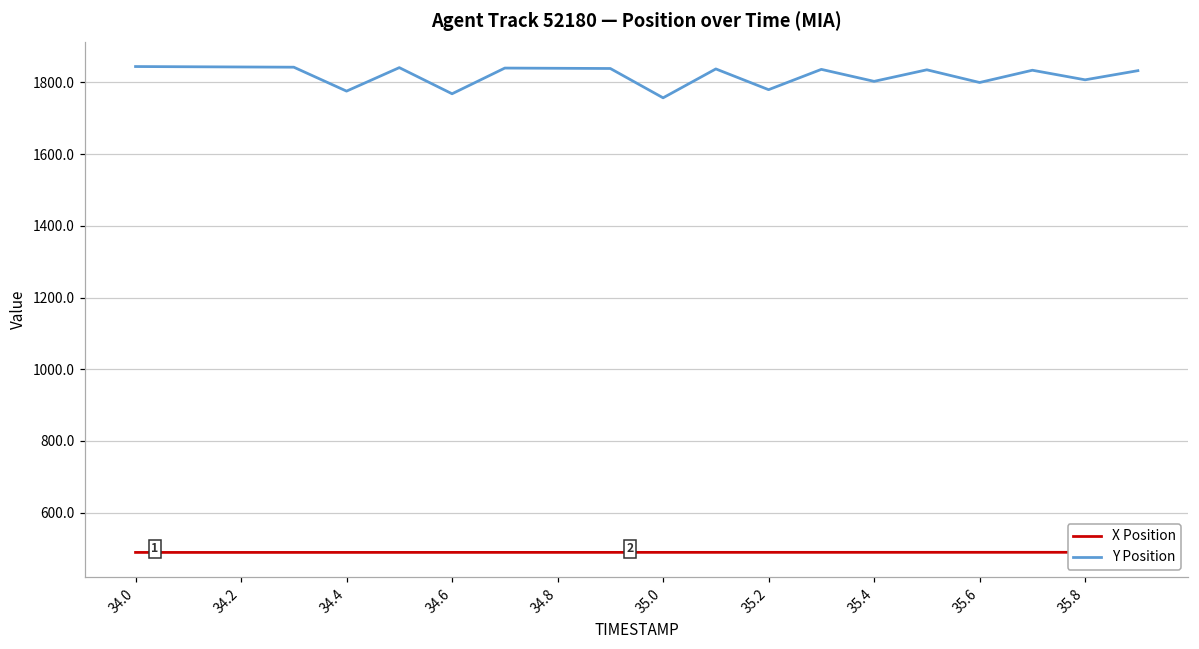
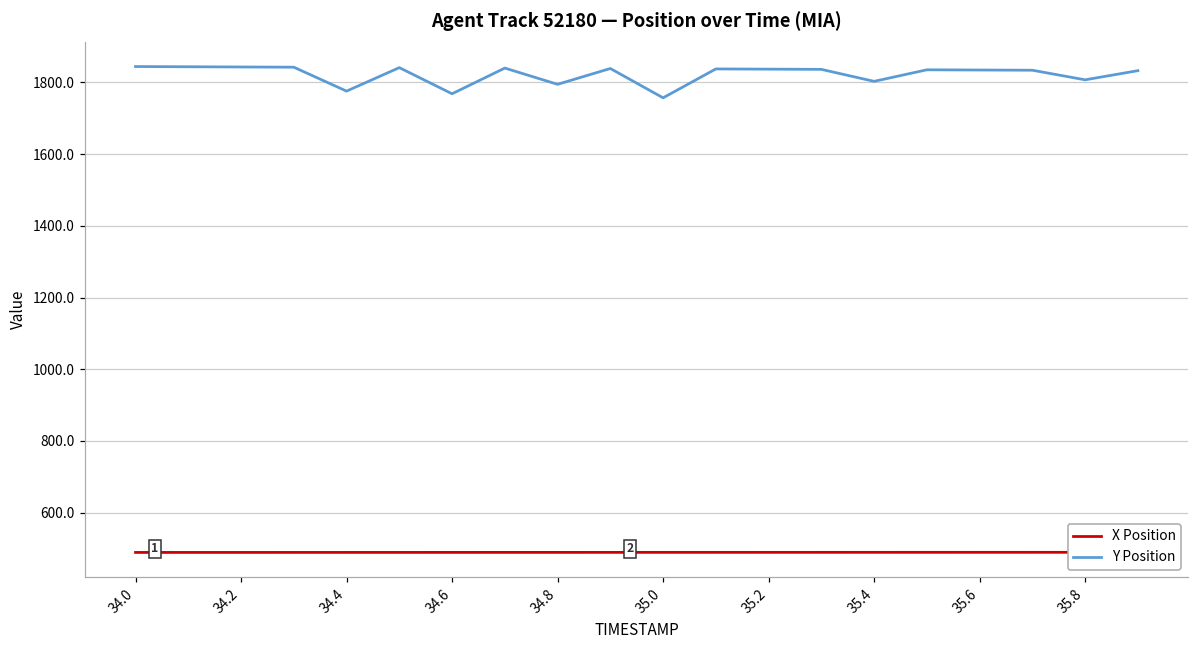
  {
    "X Position": {
      "34.2": 490,
      "34.4": 490,
      "34.6": 490,
      "34.8": 490,
      "35.0": 490,
      "35.2": 490,
      "35.4": 490,
      "35.6": 490
    },
    "Y Position": {
      "34.0": 1840,
      "34.2": 1840,
      "34.4": 1780,
      "34.6": 1770,
-     "34.8": 1840,
+     "34.8": 1790,
      "35.0": 1760,
-     "35.2": 1780,
+     "35.2": 1840,
      "35.4": 1800,
-     "35.6": 1800,
+     "35.6": 1830,
      "35.8": 1810
    }
  }
